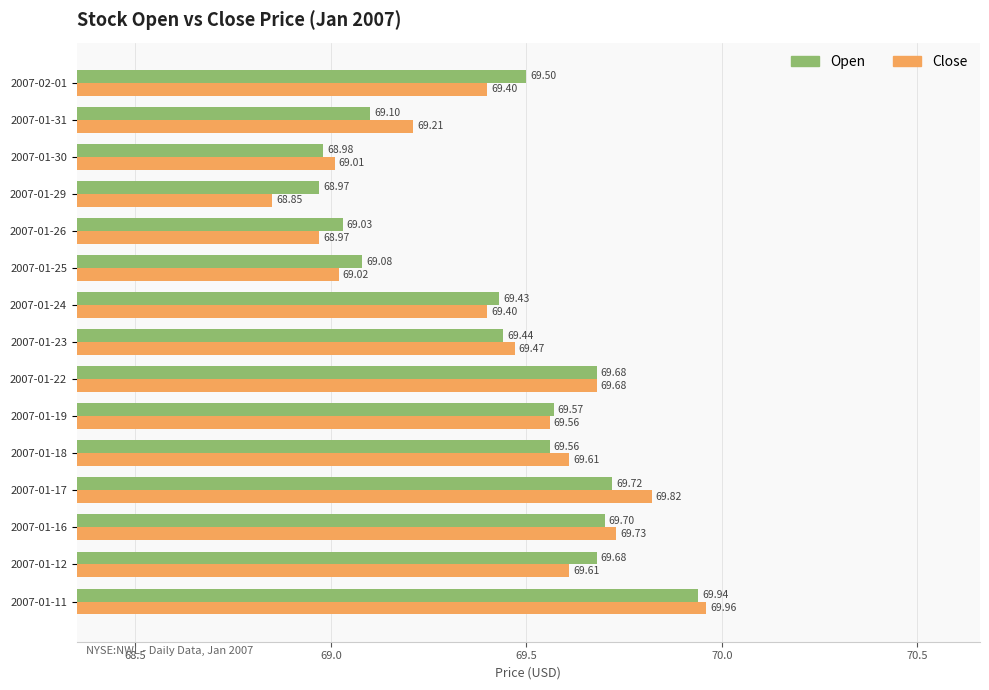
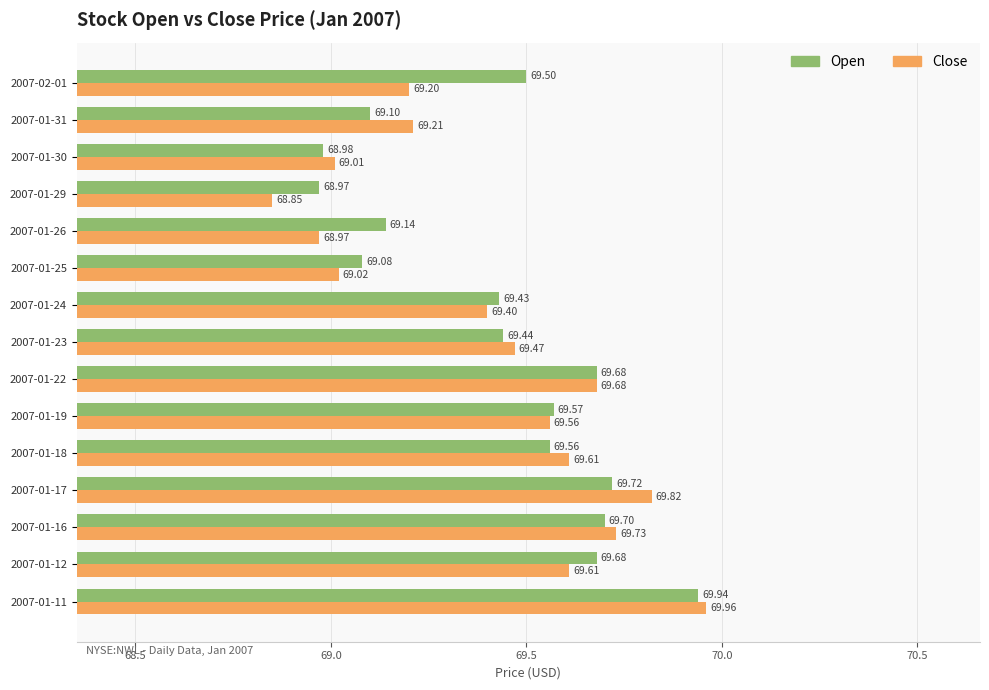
  {
    "Open": {
      "2007-02-01": 69.50,
      "2007-01-31": 69.10,
      "2007-01-30": 68.98,
      "2007-01-29": 68.97,
-     "2007-01-26": 69.03,
+     "2007-01-26": 69.14,
      "2007-01-25": 69.08,
      "2007-01-24": 69.43,
      "2007-01-23": 69.44,
      "2007-01-22": 69.68,
      "2007-01-19": 69.57,
      "2007-01-18": 69.56,
      "2007-01-17": 69.72,
      "2007-01-16": 69.70,
      "2007-01-12": 69.68,
      "2007-01-11": 69.94
    },
    "Close": {
-     "2007-02-01": 69.40,
+     "2007-02-01": 69.20,
      "2007-01-31": 69.21,
      "2007-01-30": 69.01,
      "2007-01-29": 68.85,
      "2007-01-26": 68.97,
      "2007-01-25": 69.02,
      "2007-01-24": 69.40,
      "2007-01-23": 69.47,
      "2007-01-22": 69.68,
      "2007-01-19": 69.56,
      "2007-01-18": 69.61,
      "2007-01-17": 69.82,
      "2007-01-16": 69.73,
      "2007-01-12": 69.61,
      "2007-01-11": 69.96
    }
  }
